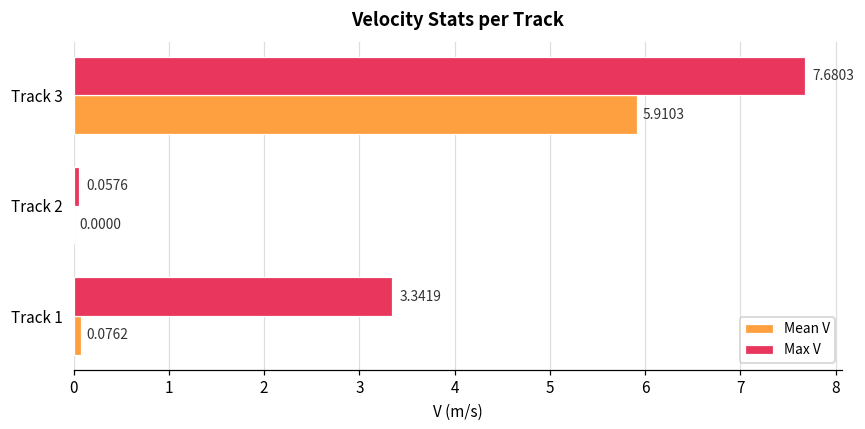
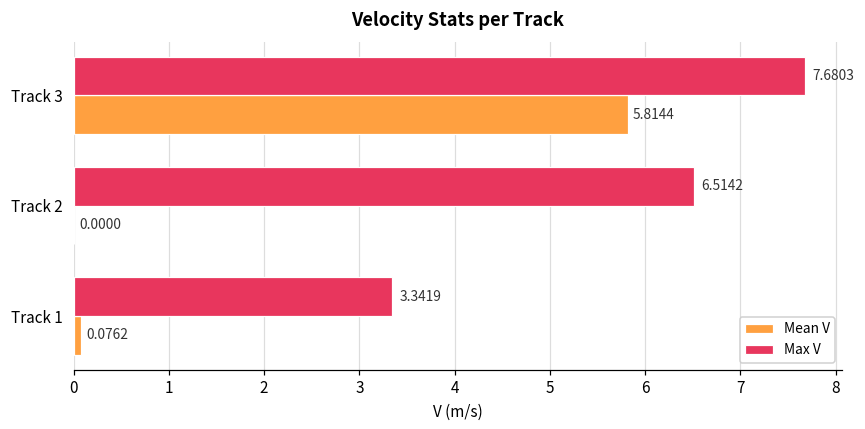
  {
    "Mean V": {
-     "Track 3": 5.9103,
+     "Track 3": 5.8144,
      "Track 2": 0.0000,
      "Track 1": 0.0762
    },
    "Max V": {
      "Track 3": 7.6803,
-     "Track 2": 0.0576,
+     "Track 2": 6.5142,
      "Track 1": 3.3419
    }
  }
